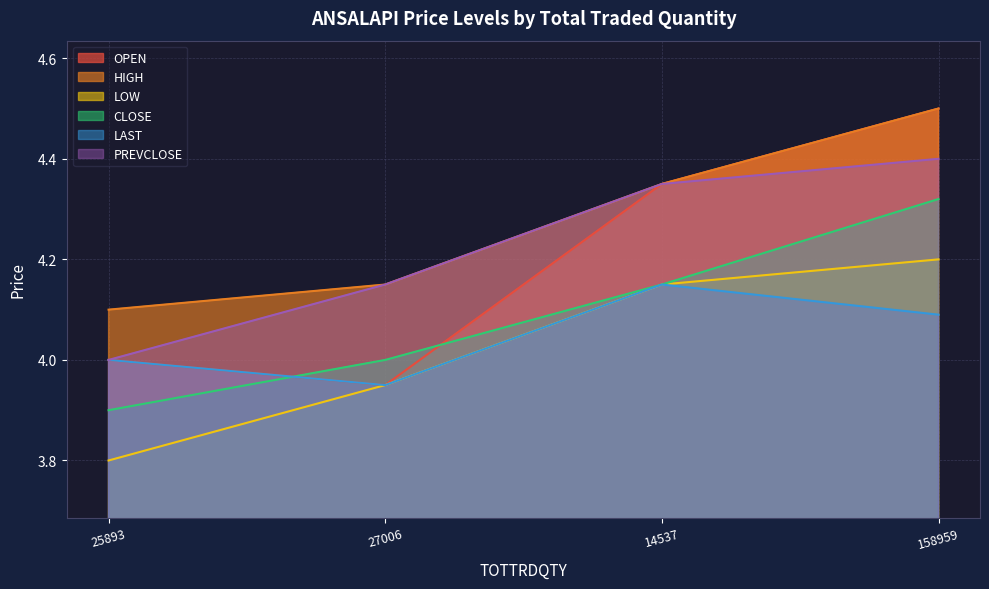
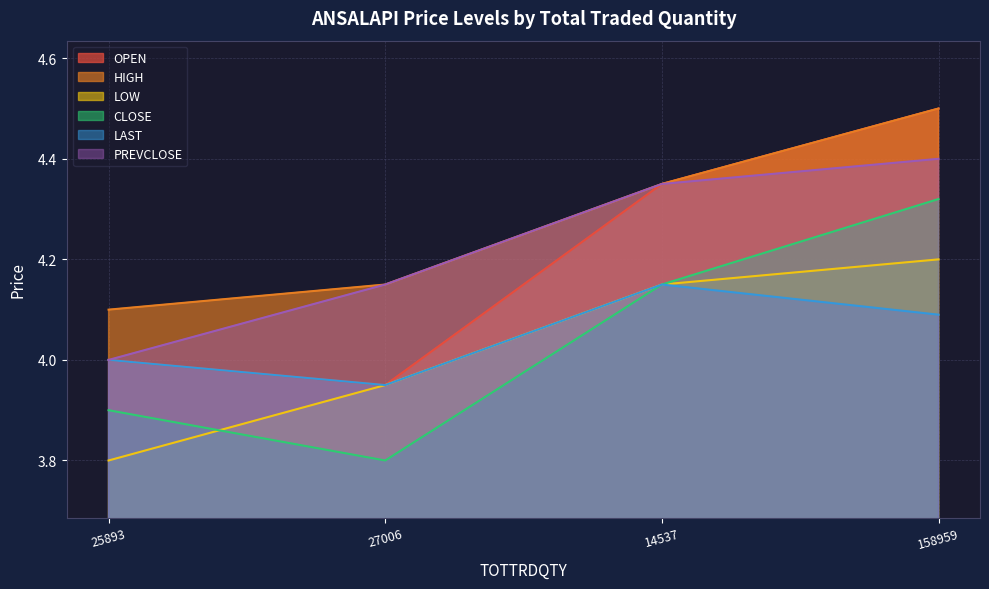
  {
    "CLOSE": {
      "25893": 3.9,
-     "27006": 4.0,
+     "27006": 3.8,
      "158959": 4.32
    },
    "LAST": {
      "158959": 4.09
    },
    "PREVCLOSE": {
      "158959": 4.4
    }
  }
